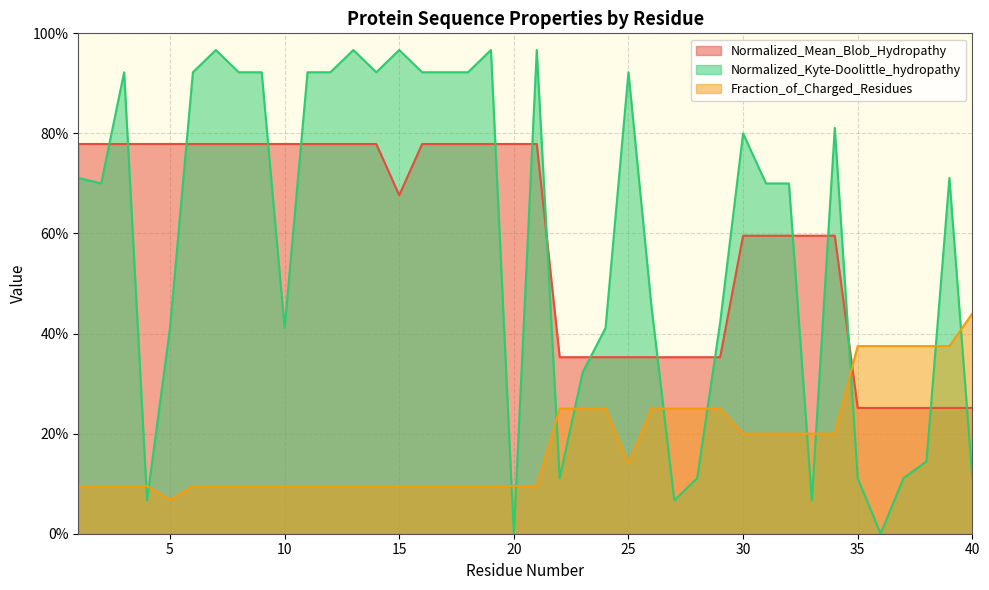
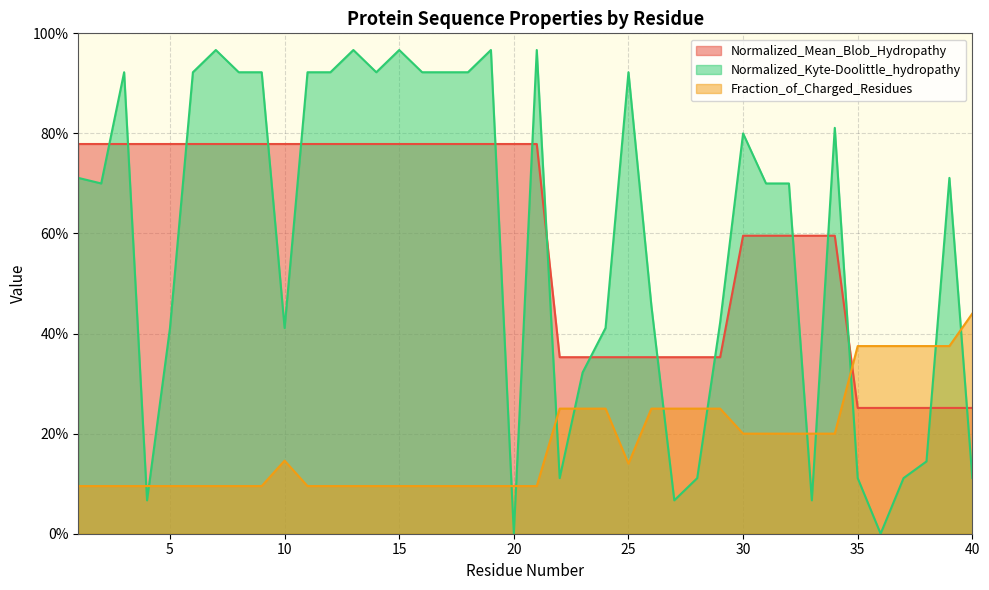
  {
    "Normalized_Mean_Blob_Hydropathy": {
      "5": "78%",
      "10": "78%",
-     "15": "68%",
+     "15": "78%",
      "20": "78%",
      "25": "35%",
      "30": "60%",
      "35": "25%",
      "40": "25%"
    },
    "Normalized_Kyte-Doolittle_hydropathy": {
      "5": "41%",
      "10": "41%",
      "15": "97%",
      "20": "0%",
      "25": "92%",
      "30": "80%",
      "35": "11%",
      "40": "11%"
    },
    "Fraction_of_Charged_Residues": {
-     "5": "7%",
-     "10": "10%",
+     "5": "10%",
+     "10": "15%",
      "15": "10%",
      "20": "10%",
      "25": "14%",
      "30": "20%",
      "35": "38%",
      "40": "44%"
    }
  }
